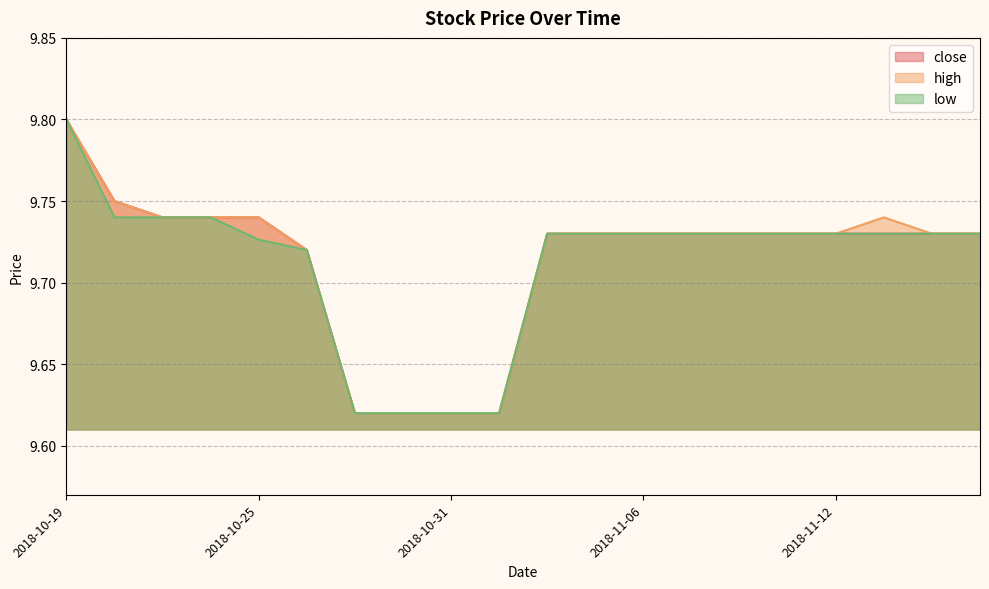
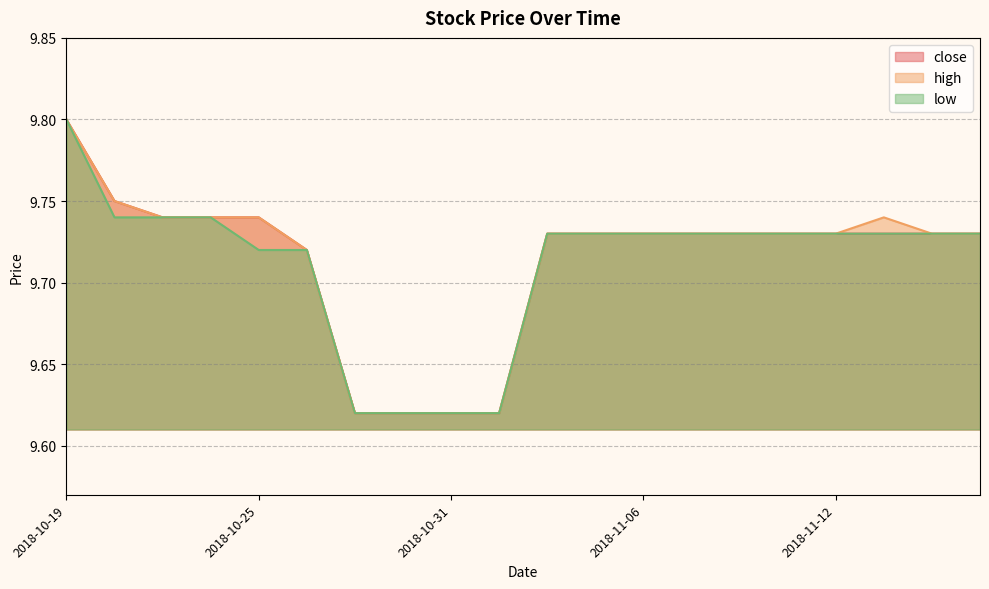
  {
    "low": {
-     "2018-10-25": 9.726
+     "2018-10-25": 9.720
    }
  }
